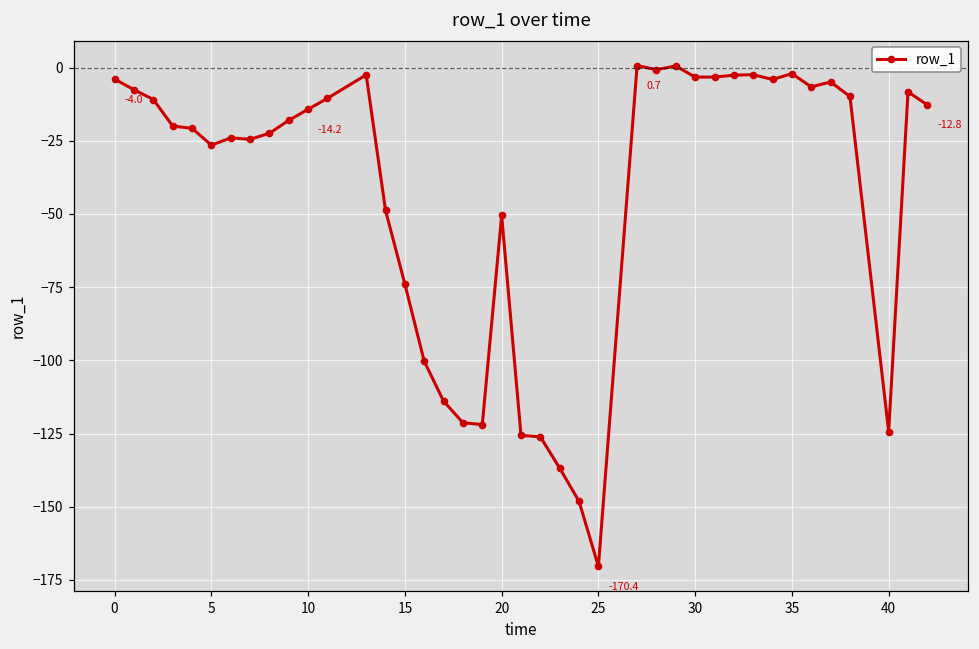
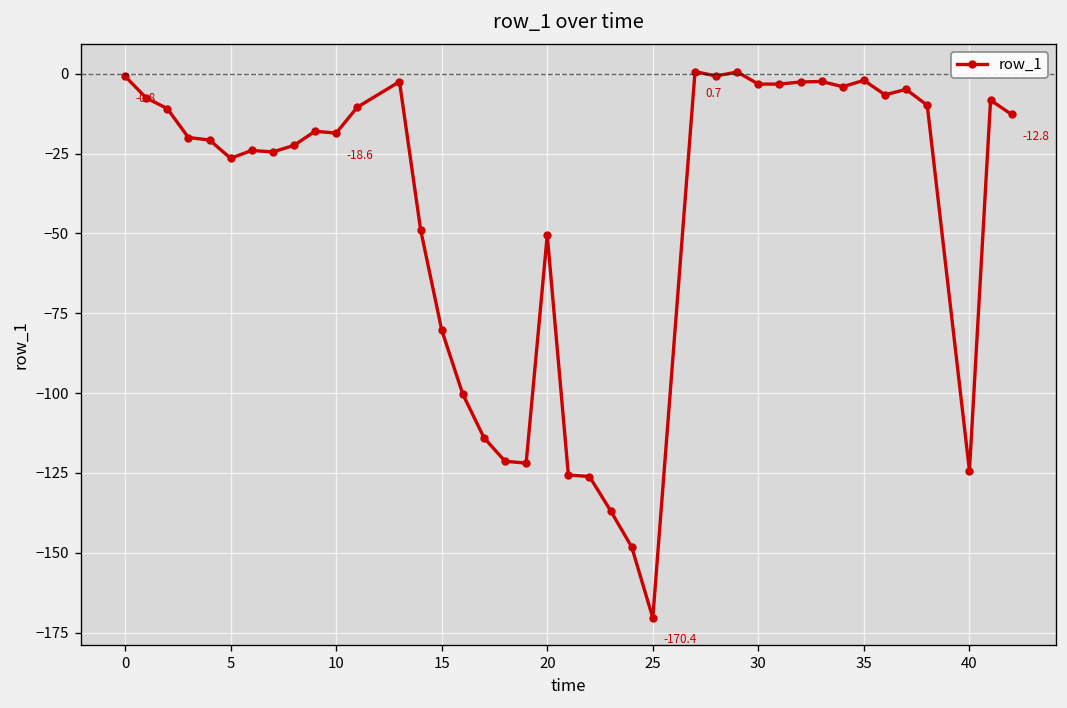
  {
-   "0": -4.0,
-   "10": -14.2,
-   "15": -74,
+   "0": -0.8,
+   "10": -18.6,
+   "15": -80,
    "25": -170.4
  }
